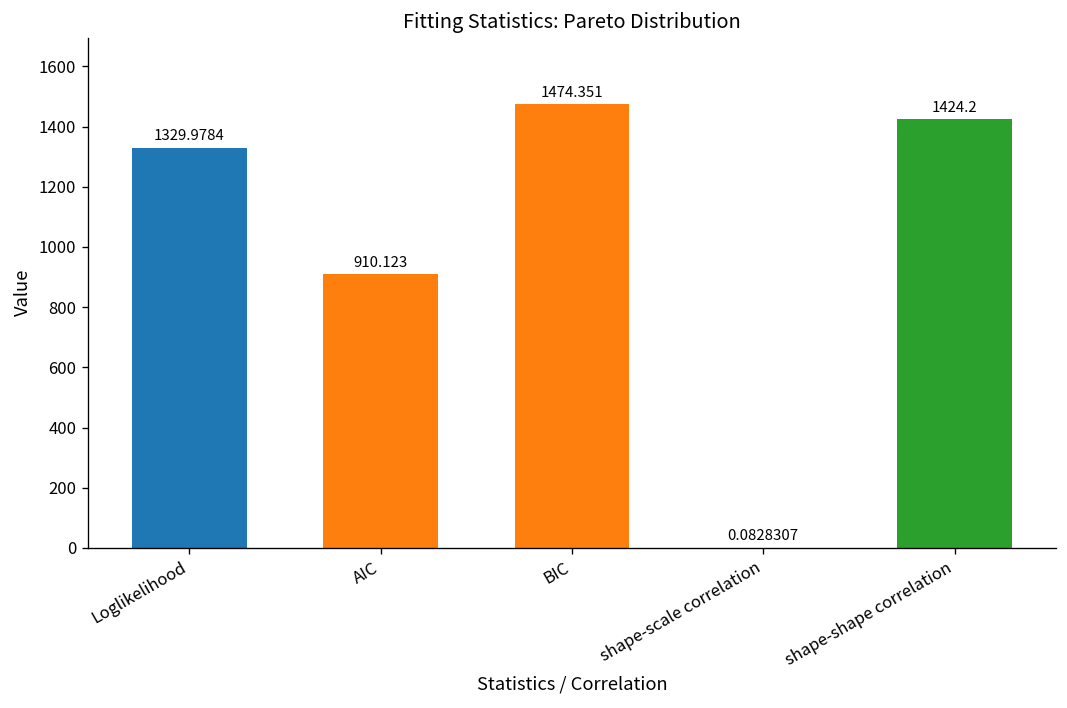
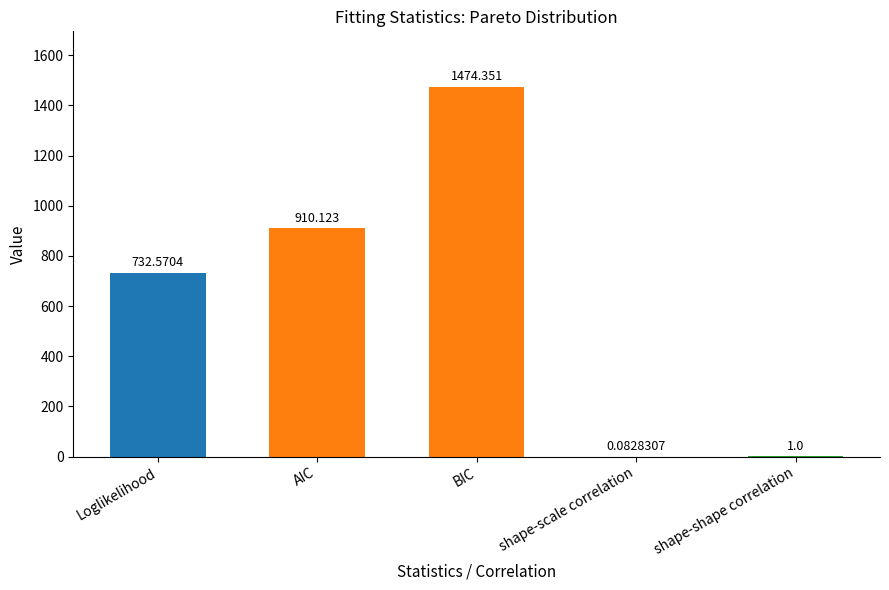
  {
-   "Loglikelihood": 1329.9784,
+   "Loglikelihood": 732.5704,
    "AIC": 910.123,
    "BIC": 1474.351,
    "shape-scale correlation": 0.0828307,
-   "shape-shape correlation": 1424.2
+   "shape-shape correlation": 1.0
  }
